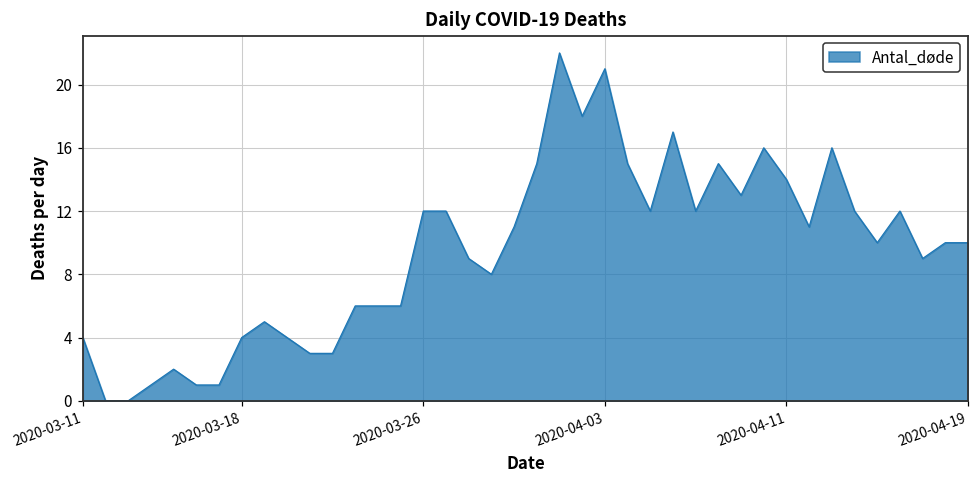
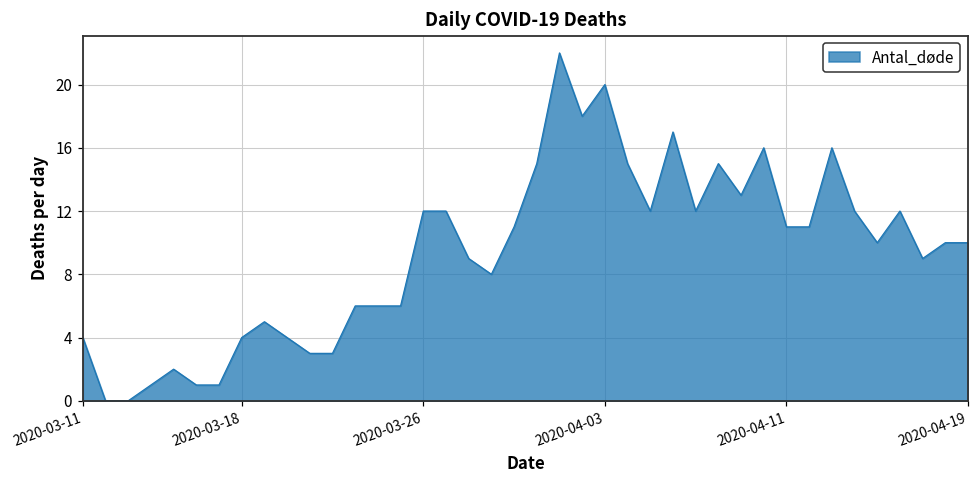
  {
    "2020-03-11": 4,
    "2020-03-18": 4,
    "2020-03-26": 12,
-   "2020-04-03": 21,
-   "2020-04-11": 14,
+   "2020-04-03": 20,
+   "2020-04-11": 11,
    "2020-04-19": 10
  }
